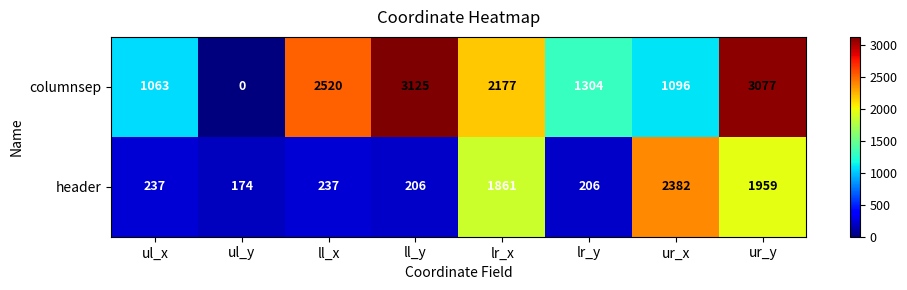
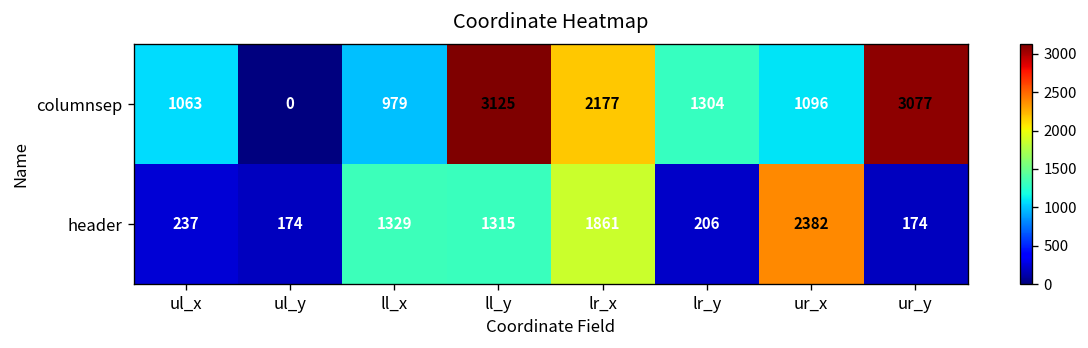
  {
    "columnsep": {
      "ul_x": 1063,
      "ul_y": 0,
-     "ll_x": 2520,
+     "ll_x": 979,
      "ll_y": 3125,
      "lr_x": 2177,
      "lr_y": 1304,
      "ur_x": 1096,
      "ur_y": 3077
    },
    "header": {
      "ul_x": 237,
      "ul_y": 174,
-     "ll_x": 237,
-     "ll_y": 206,
+     "ll_x": 1329,
+     "ll_y": 1315,
      "lr_x": 1861,
      "lr_y": 206,
      "ur_x": 2382,
-     "ur_y": 1959
+     "ur_y": 174
    }
  }
